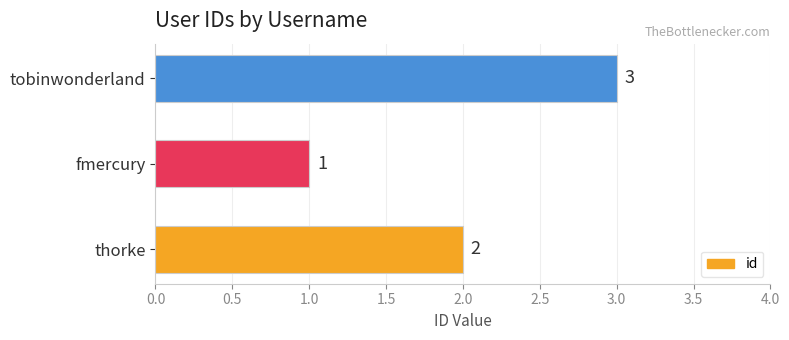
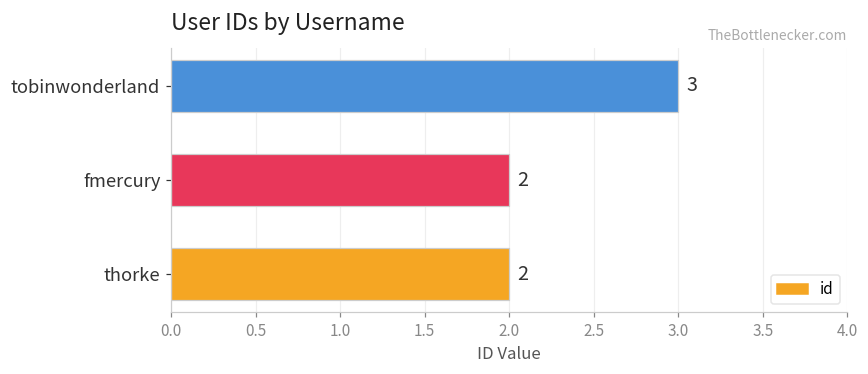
  {
    "tobinwonderland": 3,
-   "fmercury": 1,
+   "fmercury": 2,
    "thorke": 2
  }
